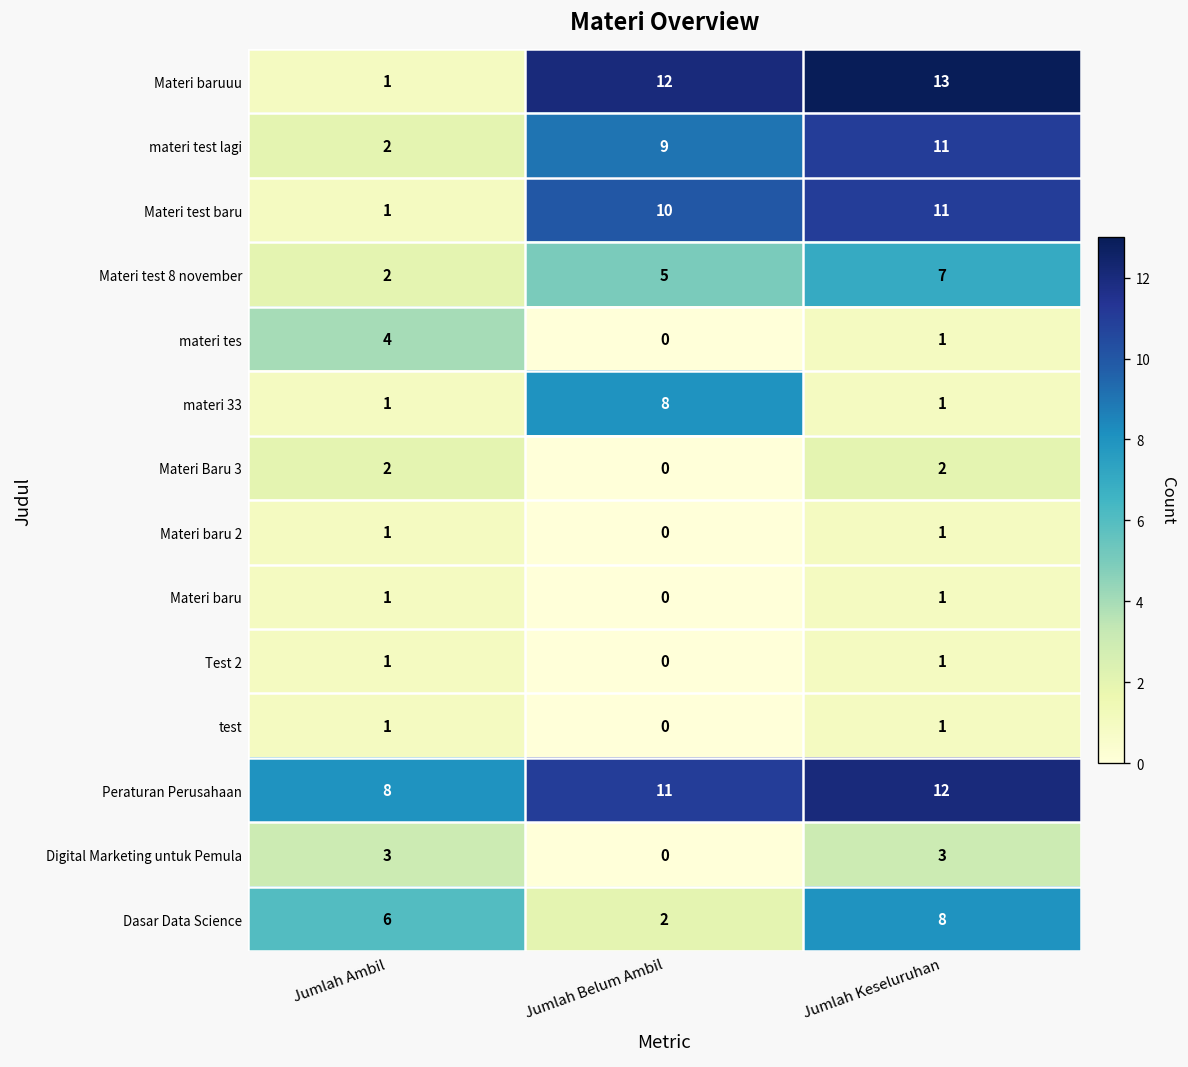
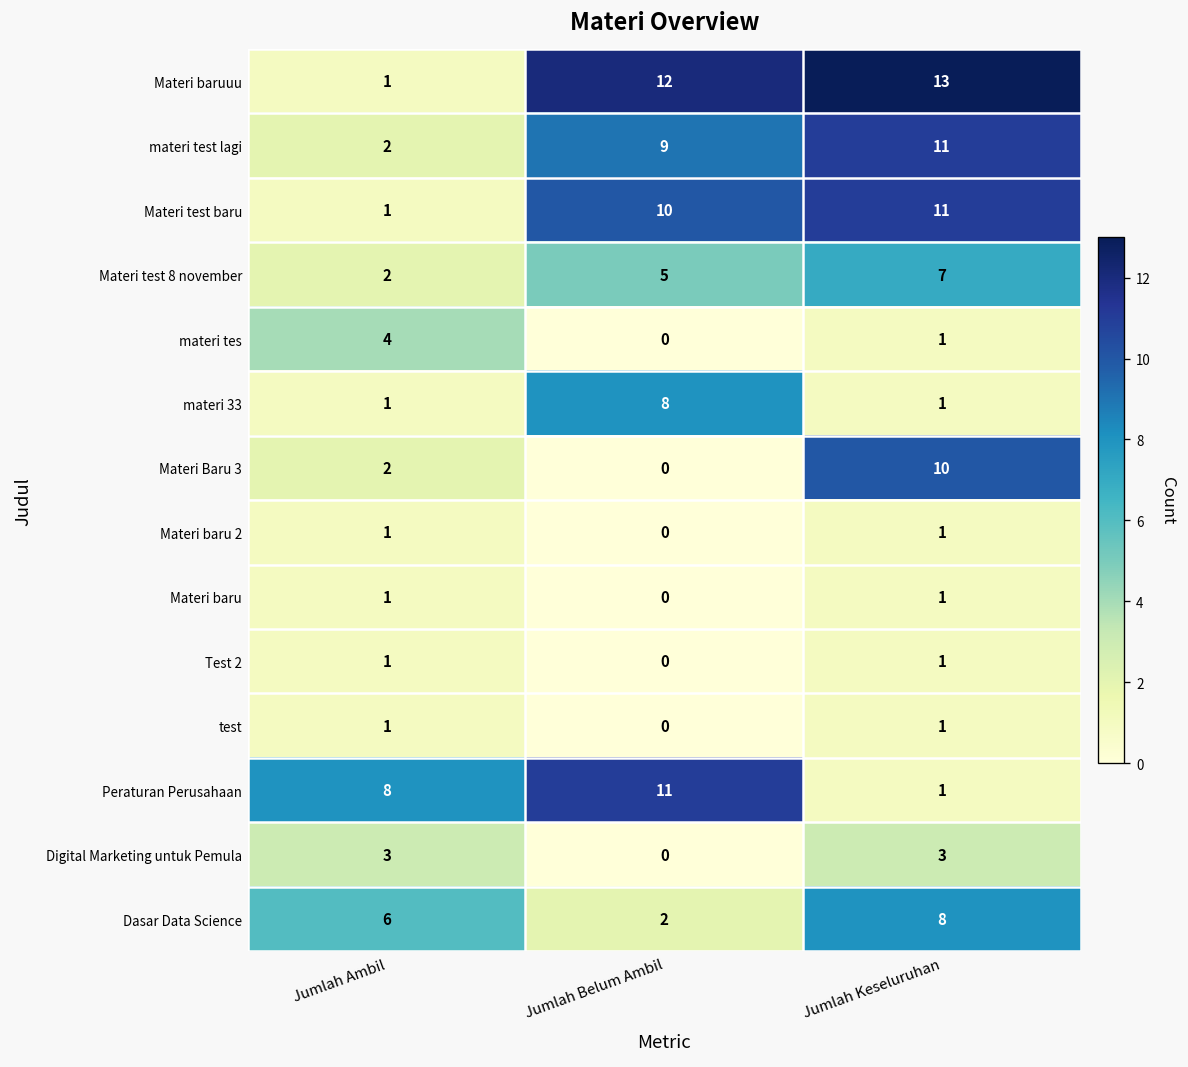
  {
    "Materi baruuu": {
      "Jumlah Ambil": 1,
      "Jumlah Belum Ambil": 12,
      "Jumlah Keseluruhan": 13
    },
    "materi test lagi": {
      "Jumlah Ambil": 2,
      "Jumlah Belum Ambil": 9,
      "Jumlah Keseluruhan": 11
    },
    "Materi test baru": {
      "Jumlah Ambil": 1,
      "Jumlah Belum Ambil": 10,
      "Jumlah Keseluruhan": 11
    },
    "Materi test 8 november": {
      "Jumlah Ambil": 2,
      "Jumlah Belum Ambil": 5,
      "Jumlah Keseluruhan": 7
    },
    "materi tes": {
      "Jumlah Ambil": 4,
      "Jumlah Belum Ambil": 0,
      "Jumlah Keseluruhan": 1
    },
    "materi 33": {
      "Jumlah Ambil": 1,
      "Jumlah Belum Ambil": 8,
      "Jumlah Keseluruhan": 1
    },
    "Materi Baru 3": {
      "Jumlah Ambil": 2,
      "Jumlah Belum Ambil": 0,
-     "Jumlah Keseluruhan": 2
+     "Jumlah Keseluruhan": 10
    },
    "Materi baru 2": {
      "Jumlah Ambil": 1,
      "Jumlah Belum Ambil": 0,
      "Jumlah Keseluruhan": 1
    },
    "Materi baru": {
      "Jumlah Ambil": 1,
      "Jumlah Belum Ambil": 0,
      "Jumlah Keseluruhan": 1
    },
    "Test 2": {
      "Jumlah Ambil": 1,
      "Jumlah Belum Ambil": 0,
      "Jumlah Keseluruhan": 1
    },
    "test": {
      "Jumlah Ambil": 1,
      "Jumlah Belum Ambil": 0,
      "Jumlah Keseluruhan": 1
    },
    "Peraturan Perusahaan": {
      "Jumlah Ambil": 8,
      "Jumlah Belum Ambil": 11,
-     "Jumlah Keseluruhan": 12
+     "Jumlah Keseluruhan": 1
    },
    "Digital Marketing untuk Pemula": {
      "Jumlah Ambil": 3,
      "Jumlah Belum Ambil": 0,
      "Jumlah Keseluruhan": 3
    },
    "Dasar Data Science": {
      "Jumlah Ambil": 6,
      "Jumlah Belum Ambil": 2,
      "Jumlah Keseluruhan": 8
    }
  }
